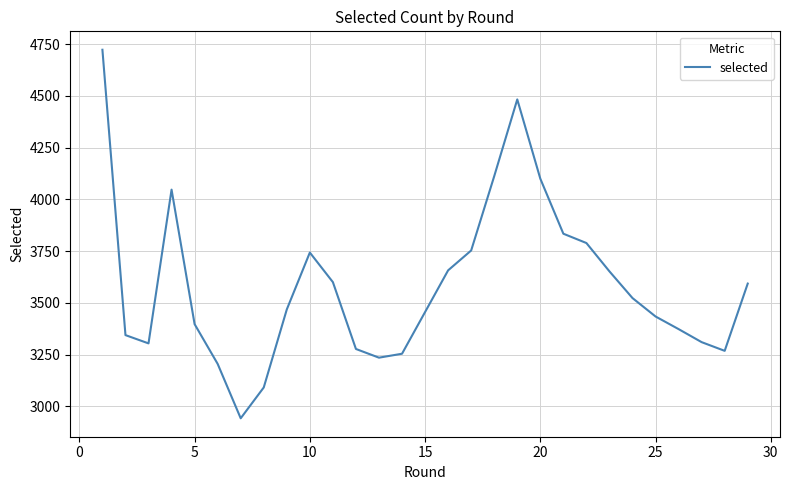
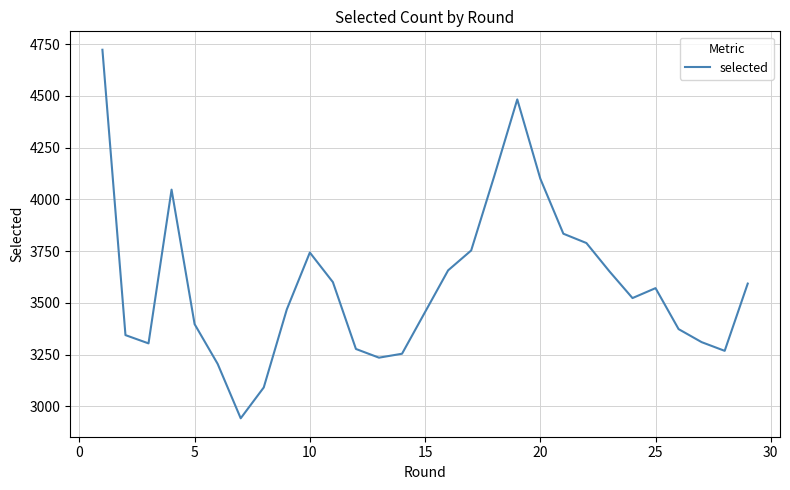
  {
    "5": 3400,
    "10": 3740,
    "20": 4100,
-   "25": 3430
+   "25": 3570
  }
